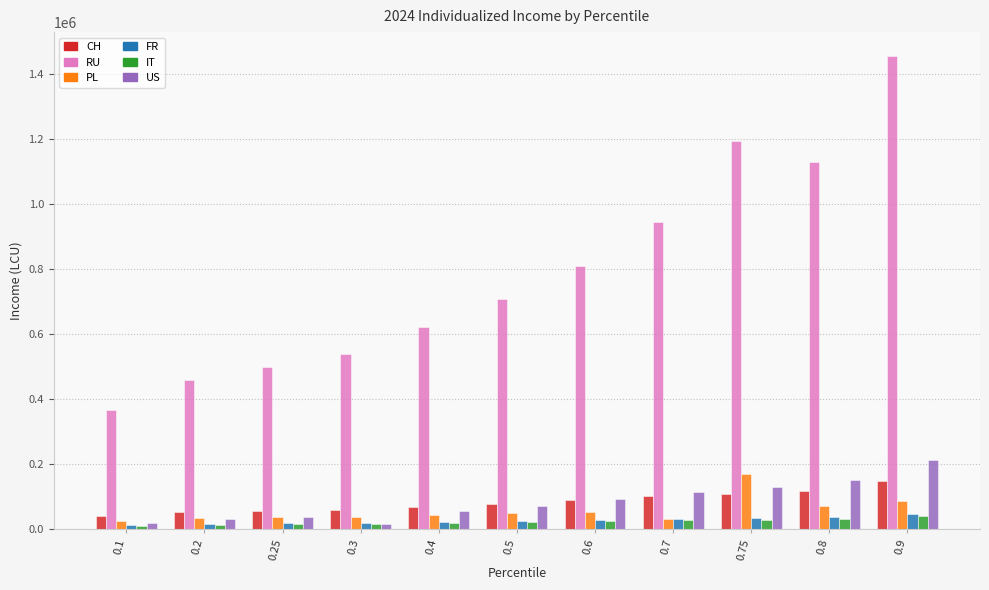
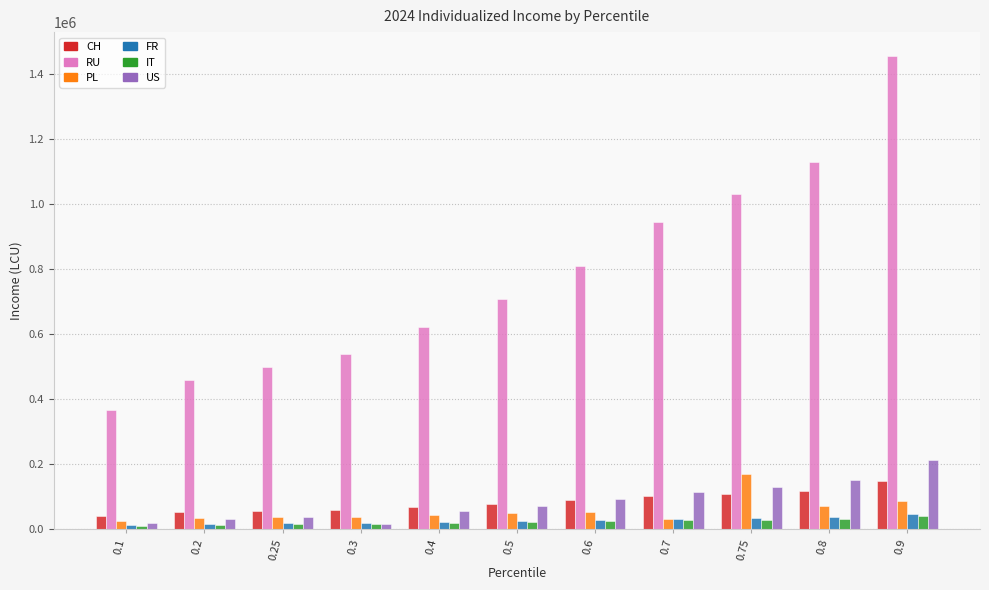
  {
    "CH": {
      "0.1": 40000,
      "0.2": 50000,
      "0.25": 60000,
      "0.3": 60000,
      "0.4": 70000,
      "0.5": 80000,
      "0.6": 90000,
      "0.7": 100000,
      "0.75": 110000,
      "0.8": 120000,
      "0.9": 150000
    },
    "RU": {
      "0.1": 370000,
      "0.2": 460000,
      "0.25": 500000,
      "0.3": 540000,
      "0.4": 620000,
      "0.5": 710000,
      "0.6": 810000,
      "0.7": 940000,
-     "0.75": 1200000,
+     "0.75": 1030000,
      "0.8": 1130000,
      "0.9": 1460000
    },
    "PL": {
      "0.1": 30000,
      "0.2": 30000,
      "0.25": 40000,
      "0.3": 40000,
      "0.4": 40000,
      "0.5": 50000,
      "0.6": 50000,
      "0.7": 30000,
      "0.75": 170000,
      "0.8": 70000,
      "0.9": 90000
    },
    "FR": {
      "0.1": 10000,
      "0.2": 20000,
      "0.25": 20000,
      "0.3": 20000,
      "0.4": 20000,
      "0.5": 30000,
      "0.6": 30000,
      "0.7": 30000,
      "0.75": 30000,
      "0.8": 40000,
      "0.9": 50000
    },
    "IT": {
      "0.1": 10000,
      "0.2": 10000,
      "0.25": 10000,
      "0.3": 20000,
      "0.4": 20000,
      "0.5": 20000,
      "0.6": 20000,
      "0.7": 30000,
      "0.75": 30000,
      "0.8": 30000,
      "0.9": 40000
    },
    "US": {
      "0.1": 20000,
      "0.2": 30000,
      "0.25": 40000,
      "0.3": 10000,
      "0.4": 60000,
      "0.5": 70000,
      "0.6": 90000,
      "0.7": 110000,
      "0.75": 130000,
      "0.8": 150000,
      "0.9": 210000
    }
  }
